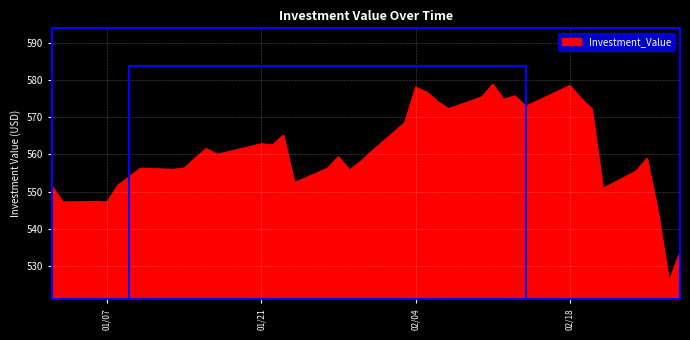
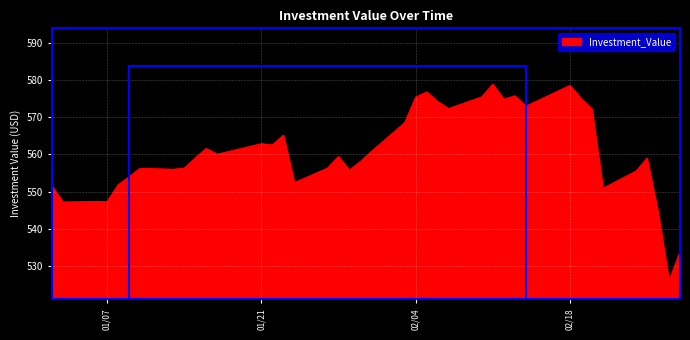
  {
    "01/07": 547,
    "01/21": 563,
-   "02/04": 578,
+   "02/04": 575,
    "02/18": 579
  }
